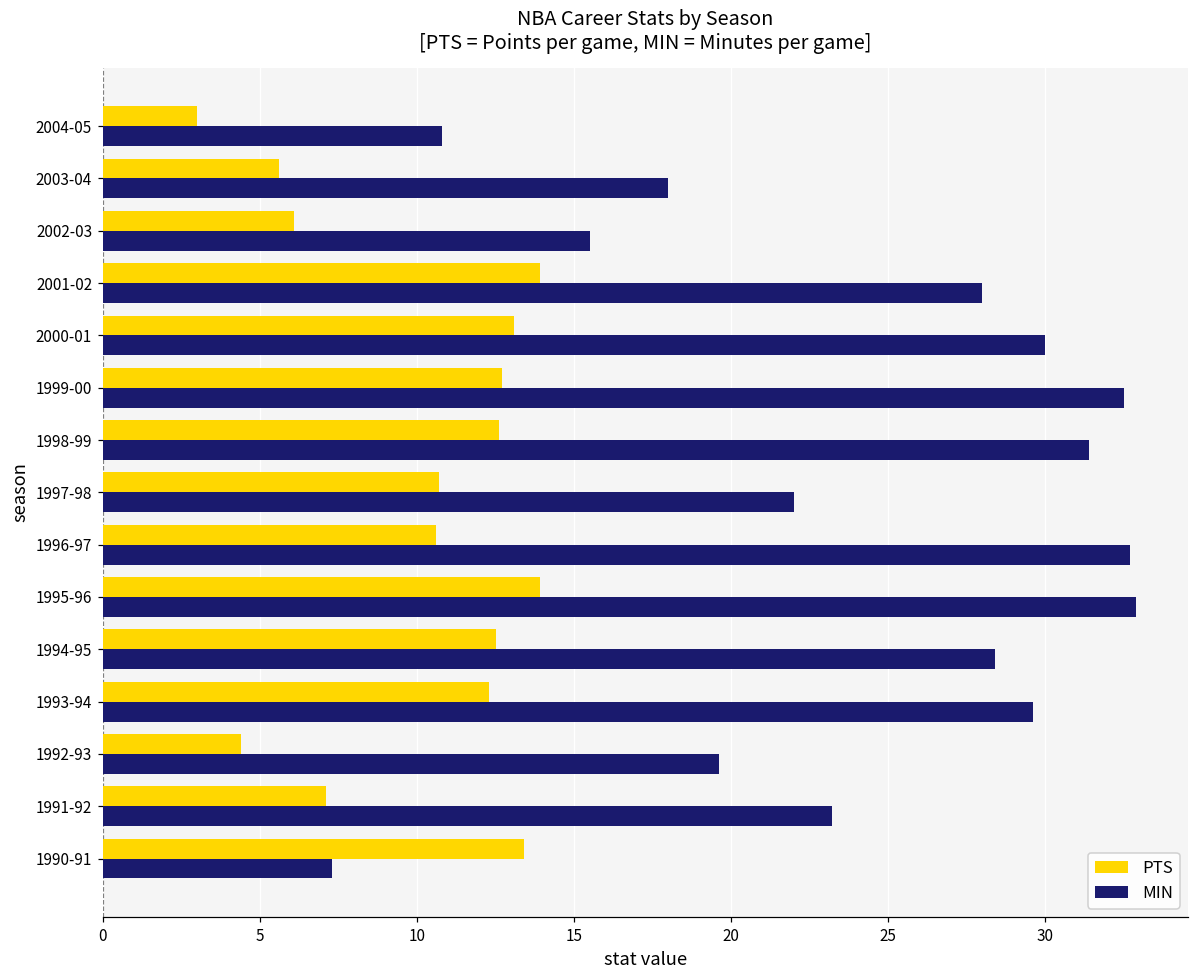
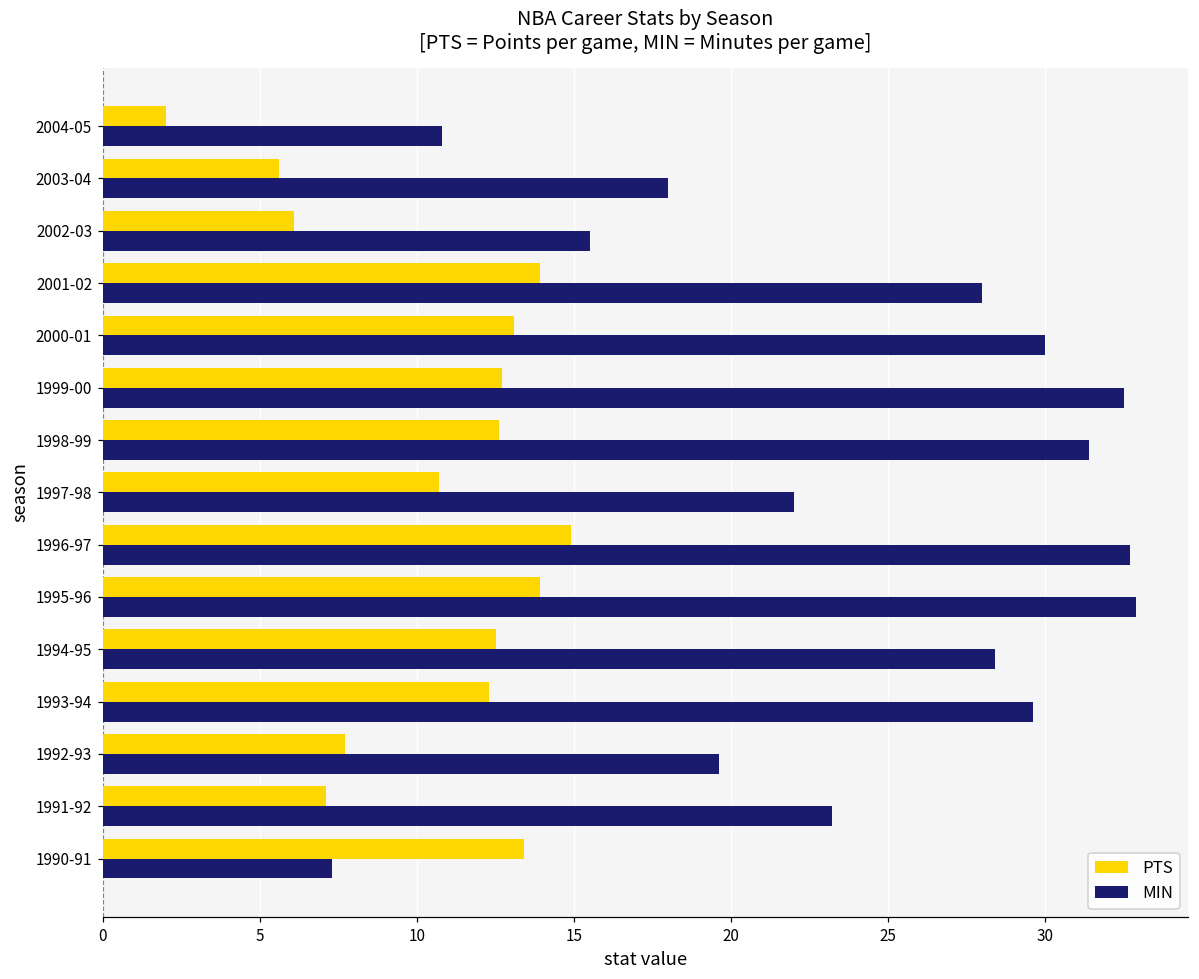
  {
    "PTS": {
-     "2004-05": 3,
+     "2004-05": 2,
      "2003-04": 5.6,
      "2002-03": 6.1,
      "2001-02": 13.9,
      "2000-01": 13.1,
      "1999-00": 12.7,
      "1998-99": 12.6,
      "1997-98": 10.7,
-     "1996-97": 10.6,
+     "1996-97": 14.9,
      "1995-96": 13.9,
      "1994-95": 12.5,
      "1993-94": 12.3,
-     "1992-93": 4.4,
+     "1992-93": 7.7,
      "1991-92": 7.1,
      "1990-91": 13.4
    },
    "MIN": {
      "2004-05": 10.8,
      "2003-04": 18.0,
      "2002-03": 15.5,
      "2001-02": 28.0,
      "2000-01": 30.0,
      "1999-00": 32.5,
      "1998-99": 31.4,
      "1997-98": 22.0,
      "1996-97": 32.7,
      "1995-96": 32.9,
      "1994-95": 28.4,
      "1993-94": 29.6,
      "1992-93": 19.6,
      "1991-92": 23.2,
      "1990-91": 7.3
    }
  }
